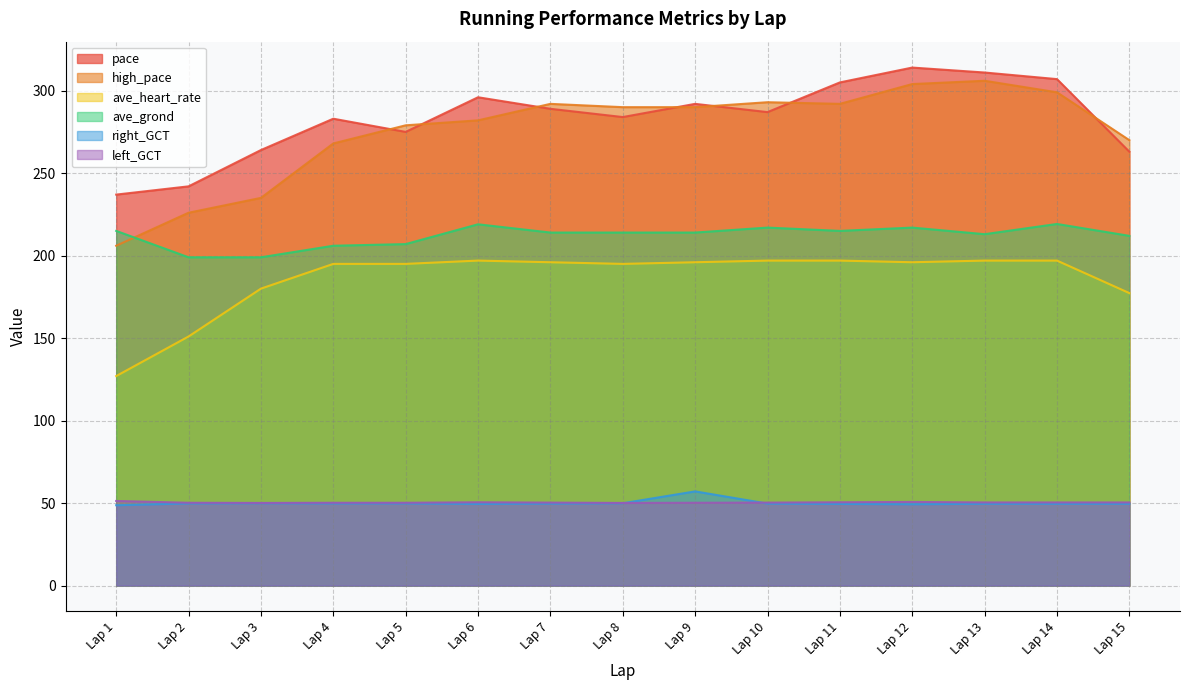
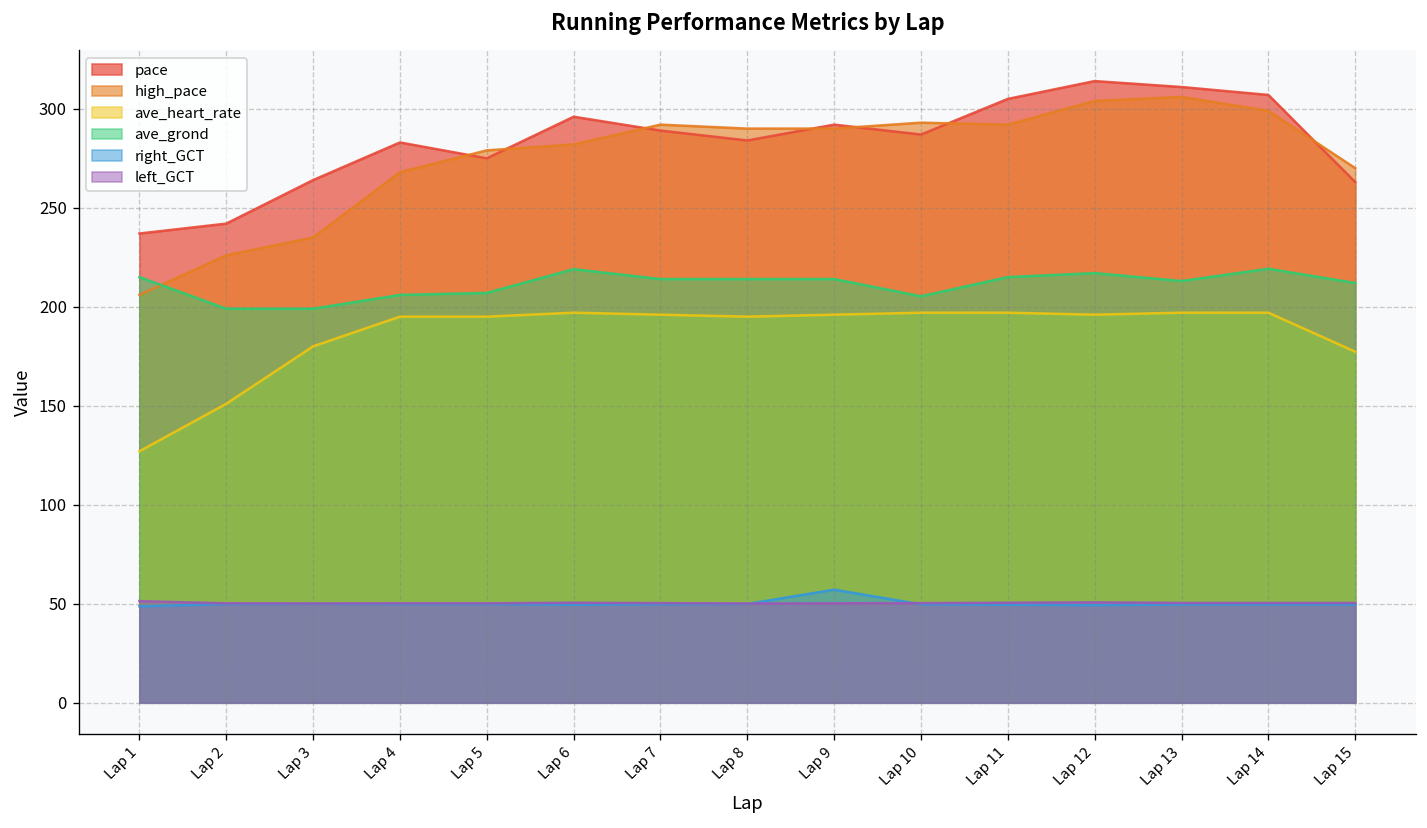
  {
    "ave_heart_rate": {
      "Lap 1": 127,
      "Lap 2": 151,
      "Lap 3": 180,
      "Lap 4": 195,
      "Lap 5": 195,
      "Lap 6": 197,
      "Lap 7": 196,
      "Lap 8": 195,
      "Lap 9": 196,
      "Lap 10": 197,
      "Lap 11": 197,
      "Lap 12": 196,
      "Lap 13": 197,
      "Lap 14": 197,
      "Lap 15": 177
    },
    "ave_grond": {
      "Lap 1": 215,
      "Lap 2": 199,
      "Lap 3": 199,
      "Lap 4": 206,
      "Lap 5": 207,
      "Lap 6": 219,
      "Lap 7": 214,
      "Lap 8": 214,
      "Lap 9": 214,
-     "Lap 10": 217,
+     "Lap 10": 205,
      "Lap 11": 215,
      "Lap 12": 217,
      "Lap 13": 213,
      "Lap 14": 219,
      "Lap 15": 212
    },
    "right_GCT": {
      "Lap 1": 49,
      "Lap 9": 57
    },
    "left_GCT": {
      "Lap 1": 51,
      "Lap 9": 50
    }
  }
